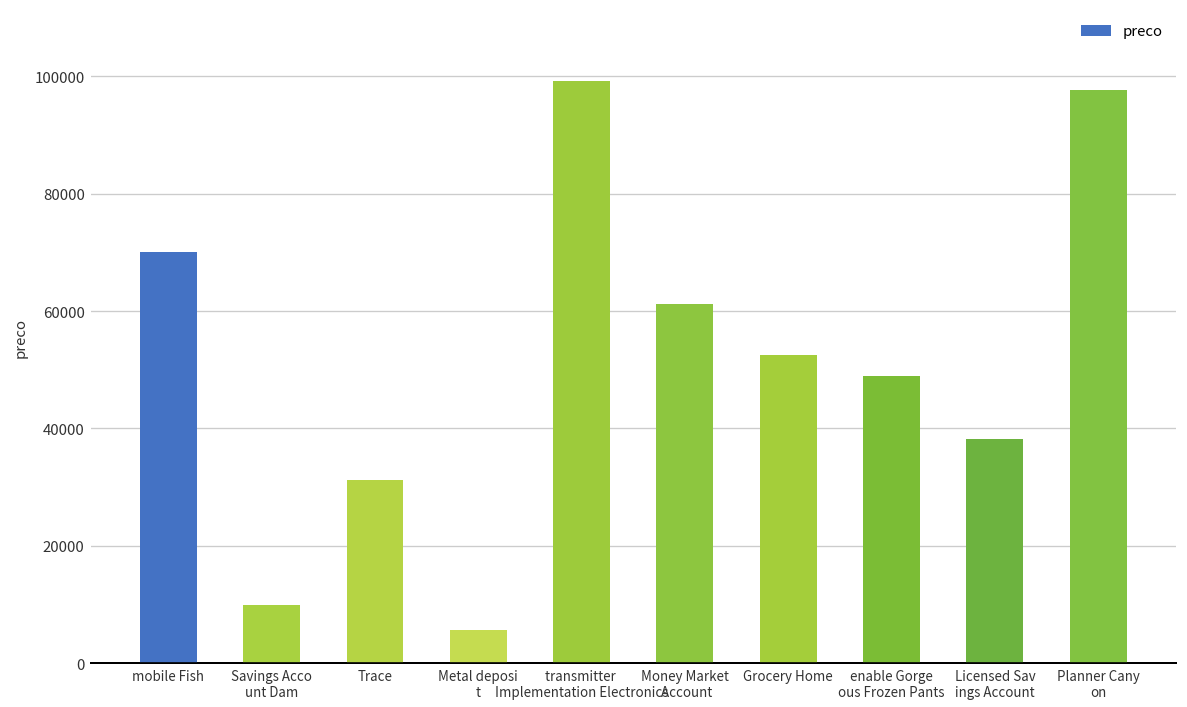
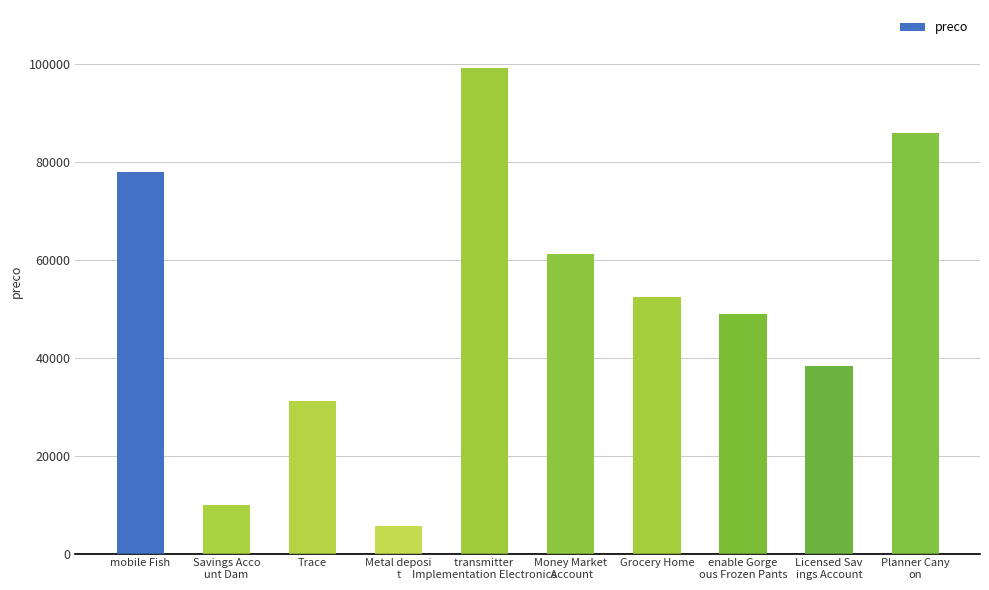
  {
-   "mobile Fish": 70000,
+   "mobile Fish": 78000,
    "Savings Acco unt Dam": 10000,
    "Trace": 31000,
    "Grocery Home": 52000,
    "enable Gorge ous Frozen Pants": 49000,
    "Licensed Sav ings Account": 38000,
-   "Planner Cany on": 98000
+   "Planner Cany on": 86000
  }
